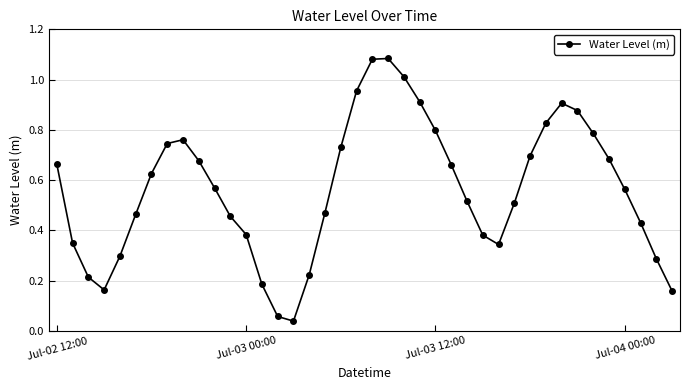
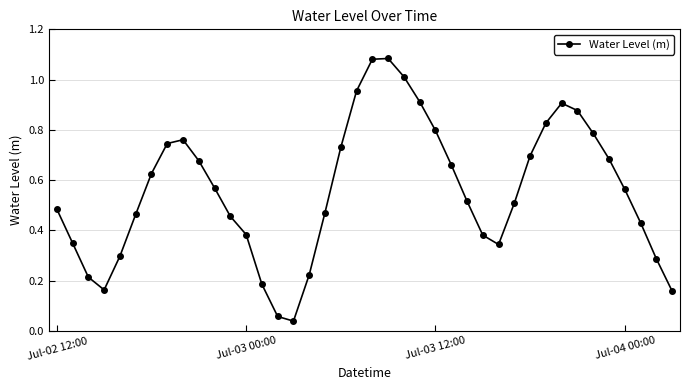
  {
-   "Jul-02 12:00": 0.66,
+   "Jul-02 12:00": 0.48,
    "Jul-03 00:00": 0.38,
    "Jul-03 12:00": 0.80,
    "Jul-04 00:00": 0.56
  }
